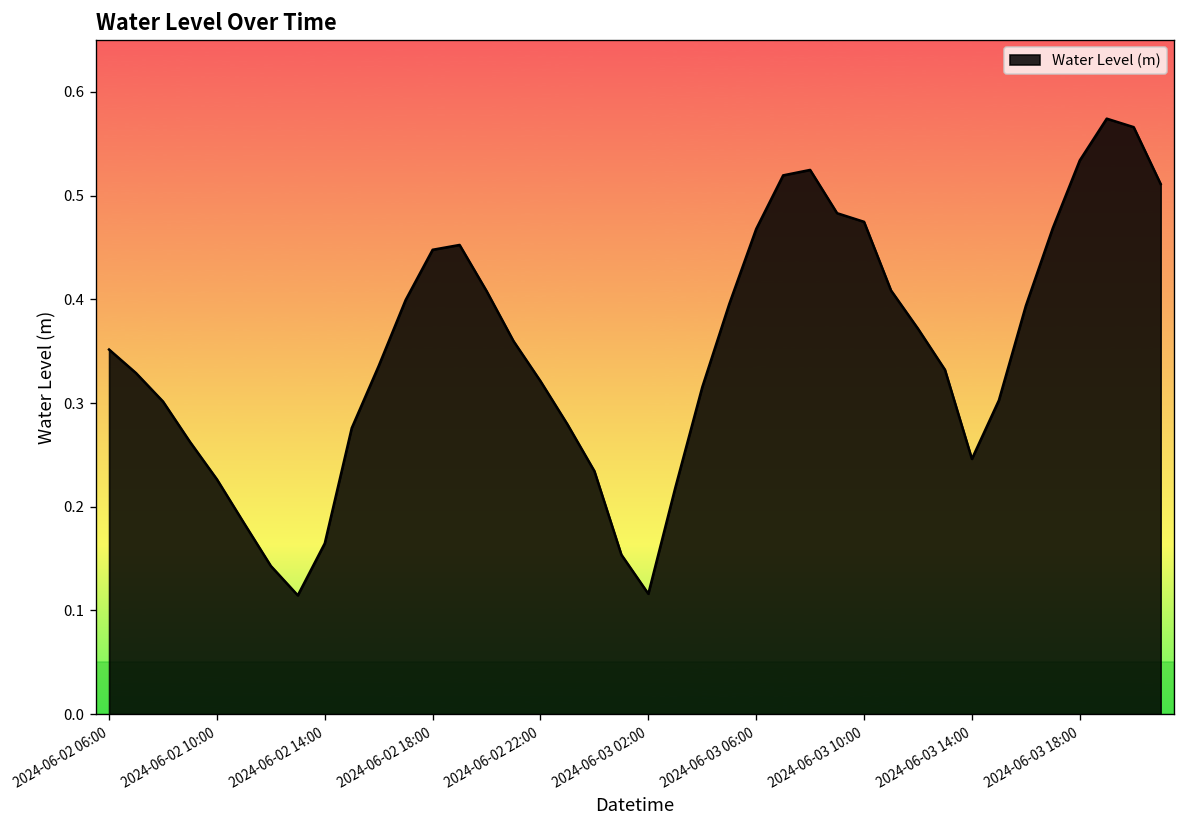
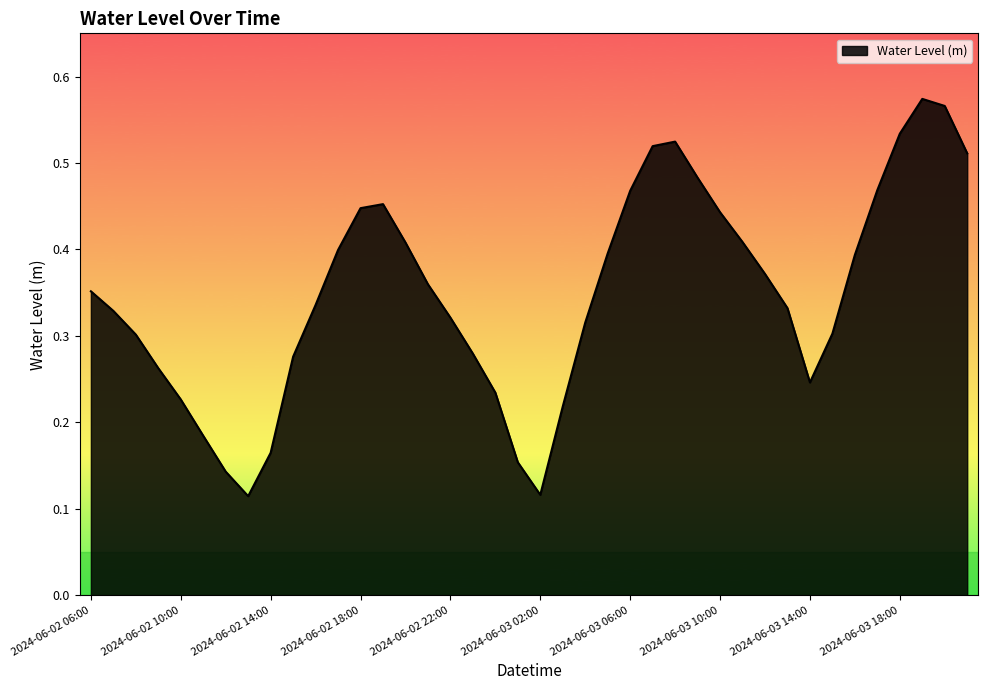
  {
    "2024-06-02 06:00": 0.35,
    "2024-06-02 10:00": 0.23,
    "2024-06-02 14:00": 0.16,
    "2024-06-02 18:00": 0.45,
    "2024-06-02 22:00": 0.32,
    "2024-06-03 02:00": 0.12,
    "2024-06-03 06:00": 0.47,
-   "2024-06-03 10:00": 0.47,
+   "2024-06-03 10:00": 0.44,
    "2024-06-03 14:00": 0.25,
    "2024-06-03 18:00": 0.53
  }
